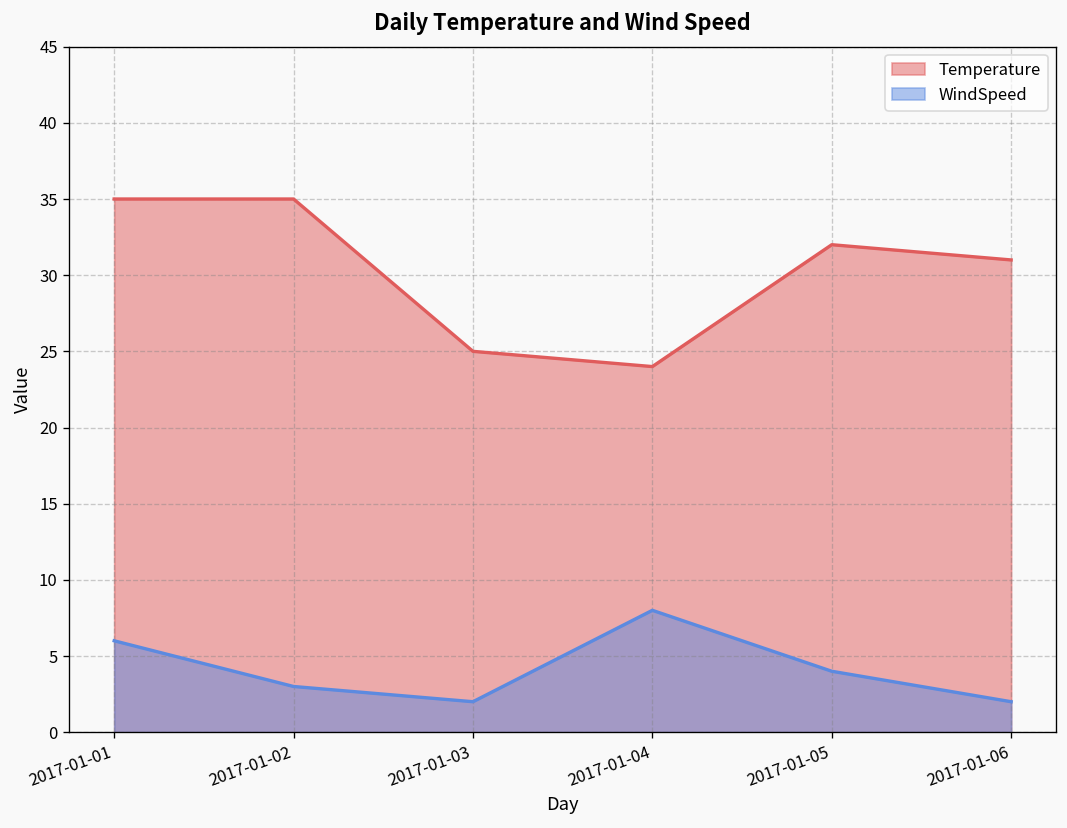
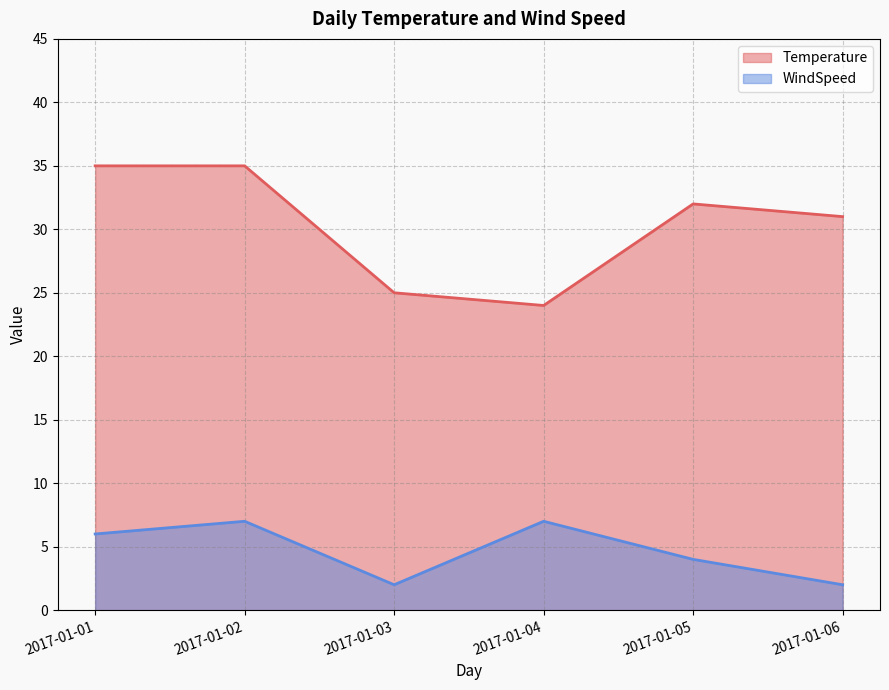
  {
    "Temperature": {
      "2017-01-01": 35,
      "2017-01-02": 35,
      "2017-01-03": 25,
      "2017-01-04": 24,
      "2017-01-05": 32,
      "2017-01-06": 31
    },
    "WindSpeed": {
      "2017-01-01": 6,
-     "2017-01-02": 3,
+     "2017-01-02": 7,
      "2017-01-03": 2,
-     "2017-01-04": 8,
+     "2017-01-04": 7,
      "2017-01-05": 4,
      "2017-01-06": 2
    }
  }
